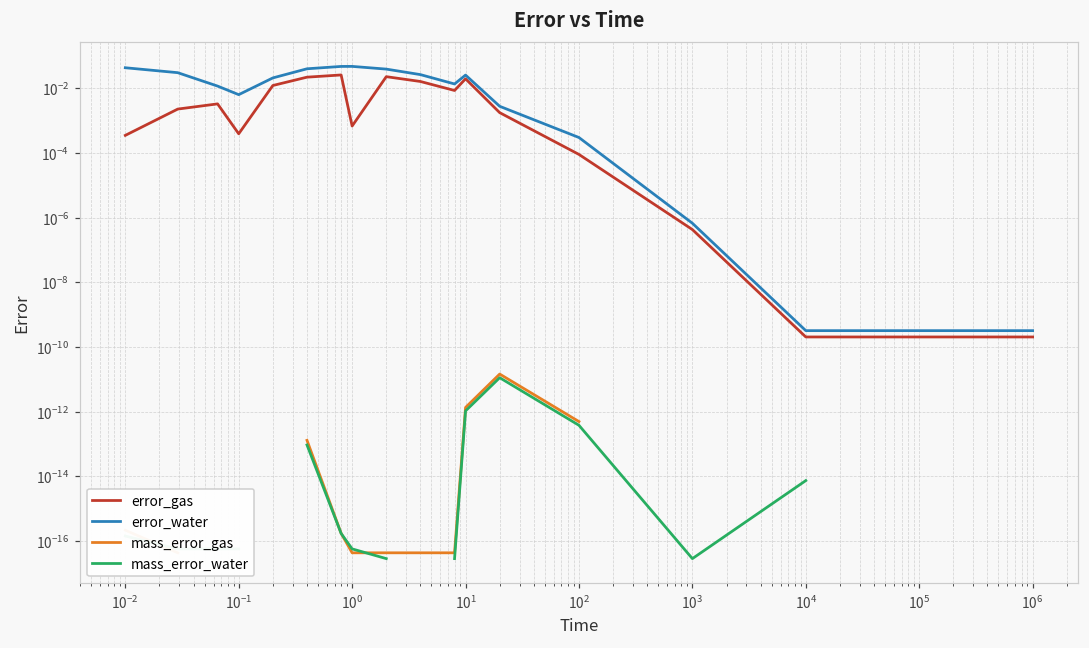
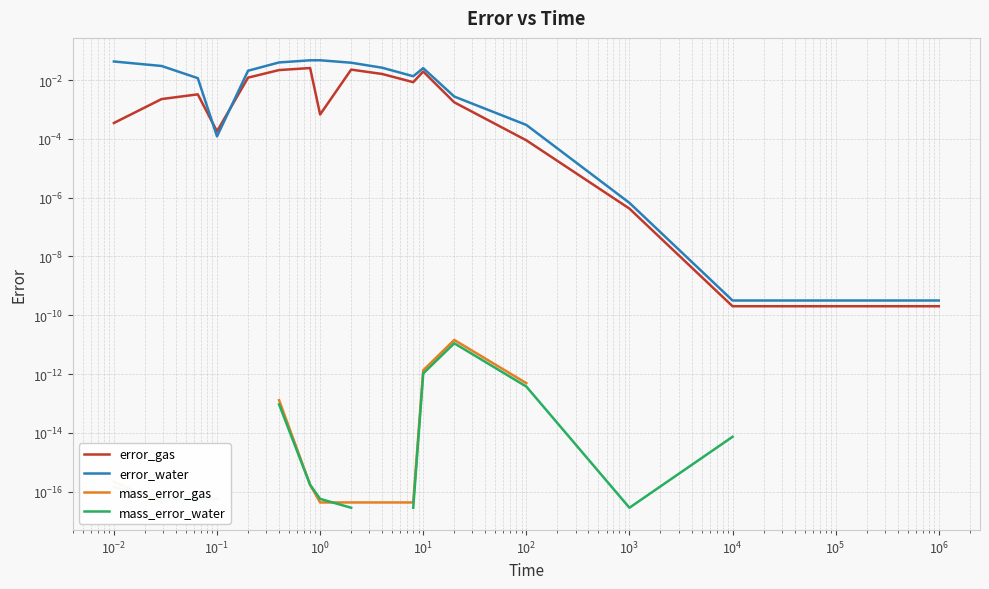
  {
    "error_gas": {
      "10^-2": 0.0003,
-     "10^-1": 0.0004,
+     "10^-1": 0.0002,
      "10^0": 0.0007,
      "10^1": 0.02,
      "10^2": 0.0001,
      "10^3": 0.0000004,
      "10^4": 0.0000000002,
      "10^5": 0.0000000002,
      "10^6": 0.0000000002
    },
    "error_water": {
      "10^-2": 0.04,
-     "10^-1": 0.006,
+     "10^-1": 0.00012,
      "10^0": 0.05,
      "10^1": 0.03,
      "10^2": 0.0003,
      "10^3": 0.0000007,
      "10^4": 0.0000000003,
      "10^5": 0.0000000003,
      "10^6": 0.0000000003
    },
    "mass_error_gas": {
      "10^0": 0.000000000000,
      "10^1": 0.000000000001,
      "10^2": 0.000000000000,
      "10^4": 0.000000000000
    },
    "mass_error_water": {
      "10^0": 0.000000000000,
      "10^1": 0.000000000001,
      "10^2": 0.000000000000,
      "10^3": 0.000000000000,
      "10^4": 0.000000000000
    }
  }
